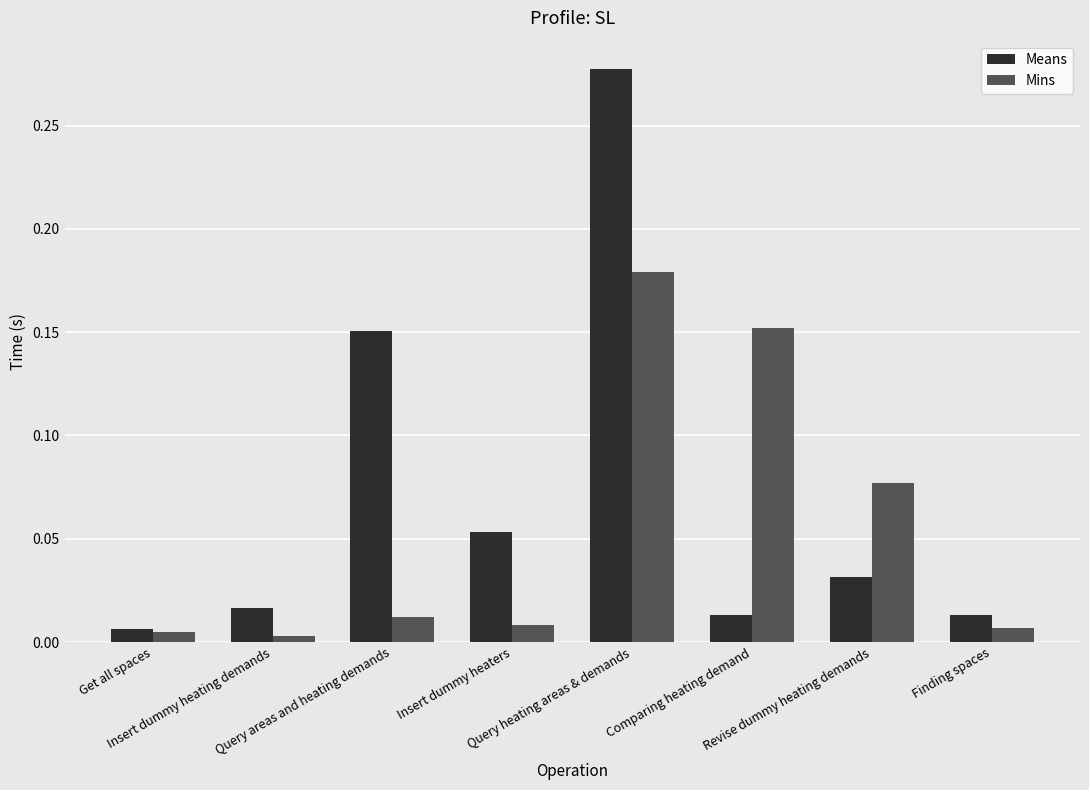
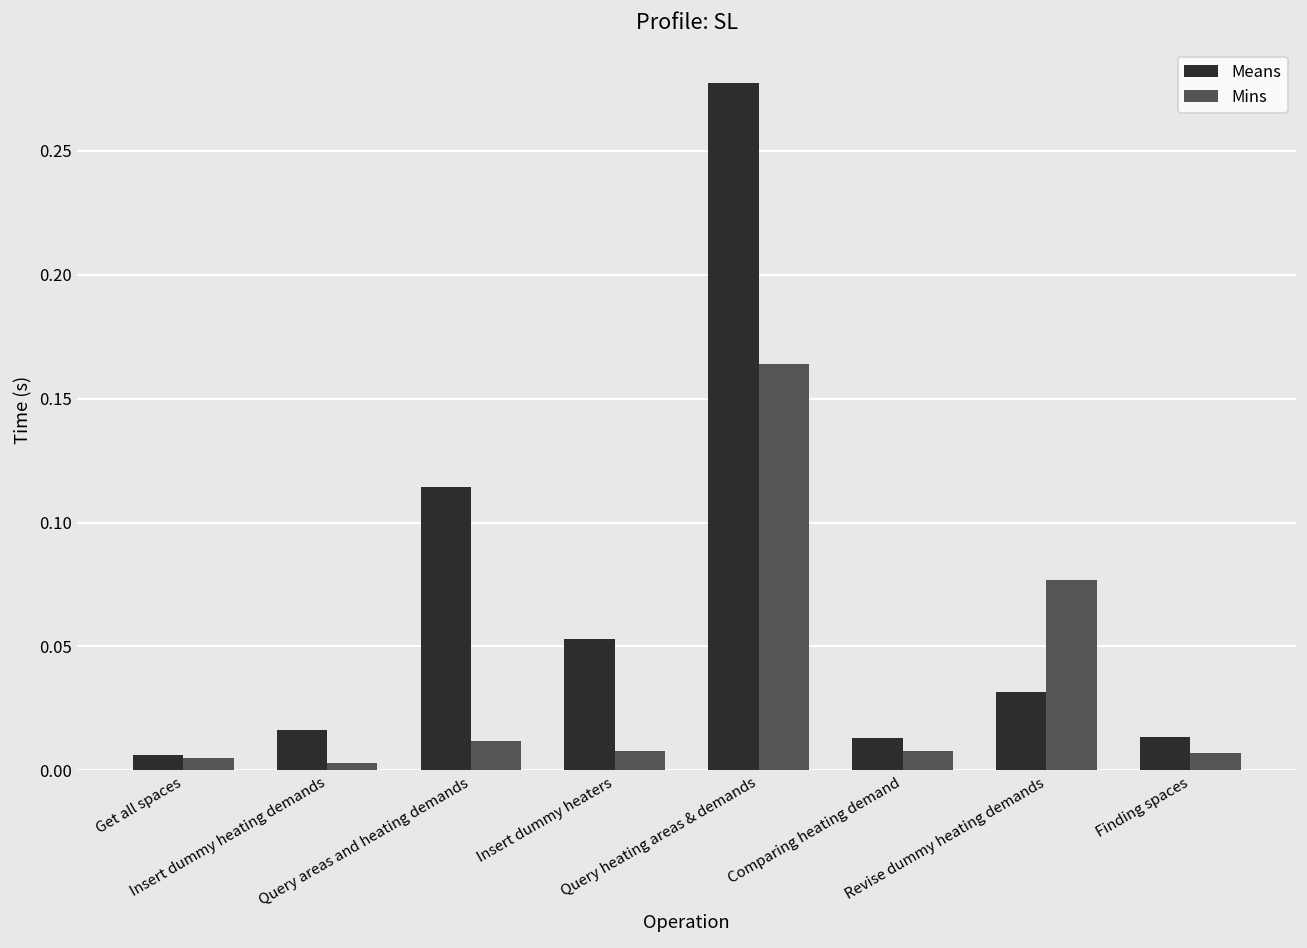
  {
    "Means": {
      "Get all spaces": 0.006,
      "Insert dummy heating demands": 0.016,
-     "Query areas and heating demands": 0.151,
+     "Query areas and heating demands": 0.114,
      "Insert dummy heaters": 0.053,
      "Query heating areas & demands": 0.277,
      "Comparing heating demand": 0.013,
      "Revise dummy heating demands": 0.032,
      "Finding spaces": 0.013
    },
    "Mins": {
      "Get all spaces": 0.005,
      "Insert dummy heating demands": 0.003,
      "Query areas and heating demands": 0.012,
      "Insert dummy heaters": 0.008,
-     "Query heating areas & demands": 0.179,
-     "Comparing heating demand": 0.152,
+     "Query heating areas & demands": 0.164,
+     "Comparing heating demand": 0.008,
      "Revise dummy heating demands": 0.077,
      "Finding spaces": 0.007
    }
  }
